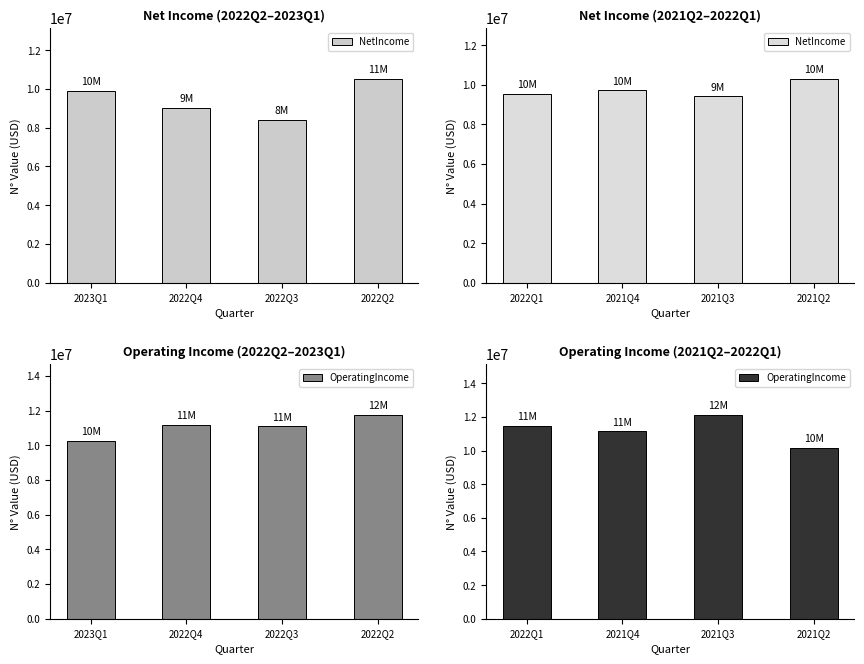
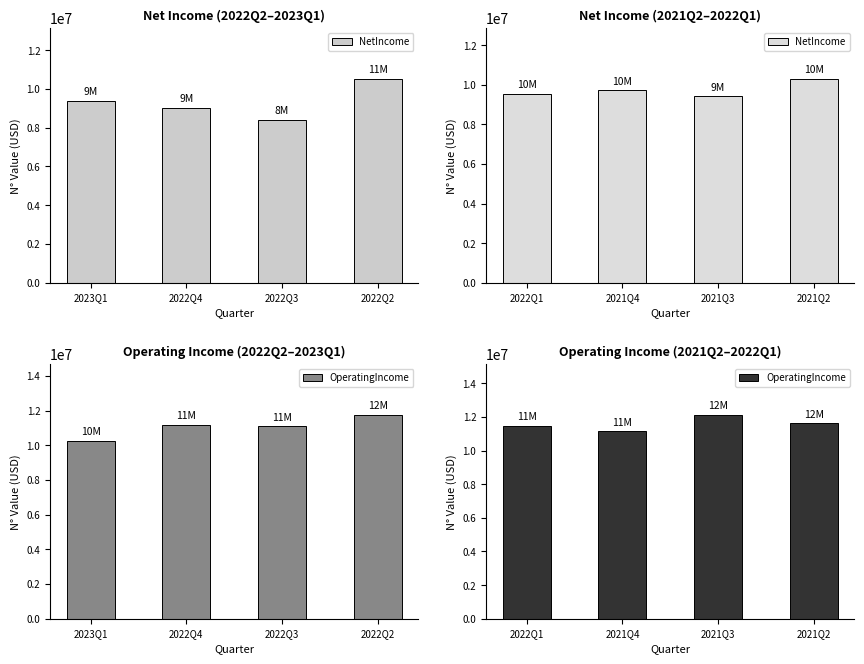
  {
    "Net Income (2022Q2–2023Q1)": {
-     "2023Q1": "10M",
+     "2023Q1": "9M",
      "2022Q4": "9M",
      "2022Q3": "8M",
      "2022Q2": "11M"
    },
    "Net Income (2021Q2–2022Q1)": {
      "2022Q1": "10M",
      "2021Q4": "10M",
      "2021Q3": "9M",
      "2021Q2": "10M"
    },
    "Operating Income (2022Q2–2023Q1)": {
      "2023Q1": "10M",
      "2022Q4": "11M",
      "2022Q3": "11M",
      "2022Q2": "12M"
    },
    "Operating Income (2021Q2–2022Q1)": {
      "2022Q1": "11M",
      "2021Q4": "11M",
      "2021Q3": "12M",
-     "2021Q2": "10M"
+     "2021Q2": "12M"
    }
  }
